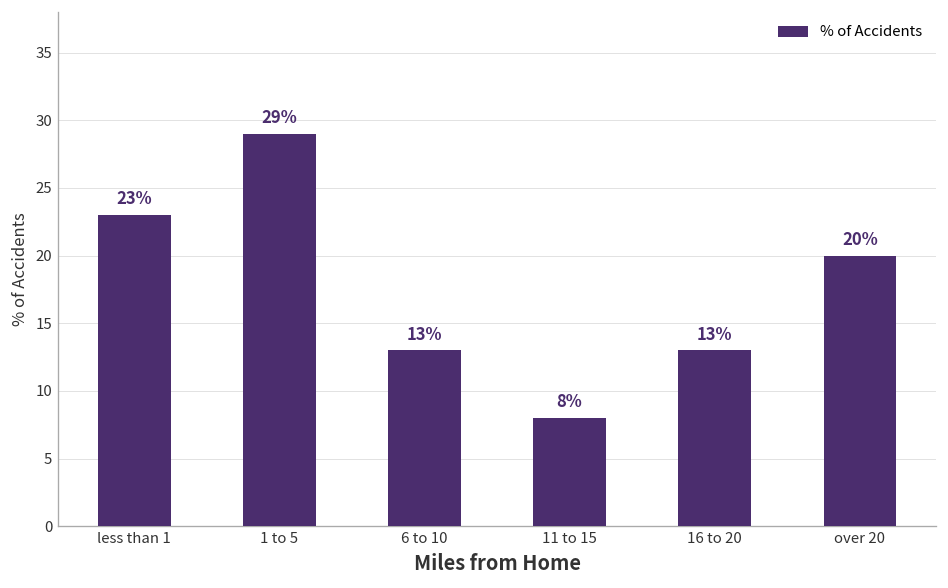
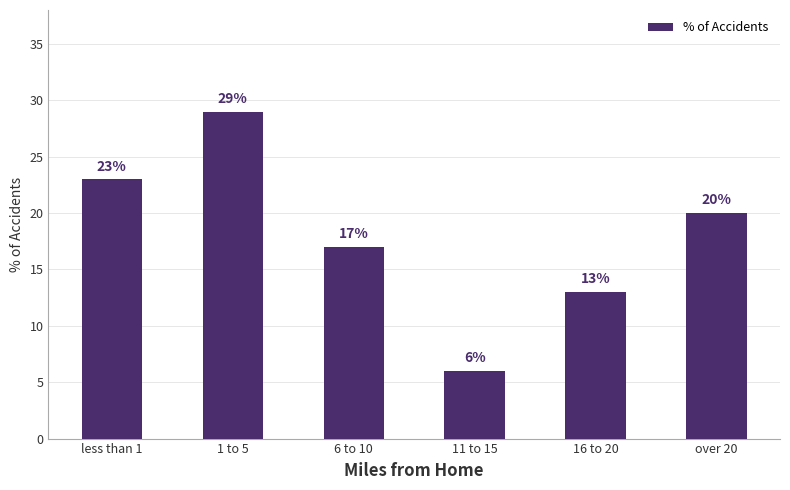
  {
    "less than 1": "23%",
    "1 to 5": "29%",
-   "6 to 10": "13%",
-   "11 to 15": "8%",
+   "6 to 10": "17%",
+   "11 to 15": "6%",
    "16 to 20": "13%",
    "over 20": "20%"
  }
